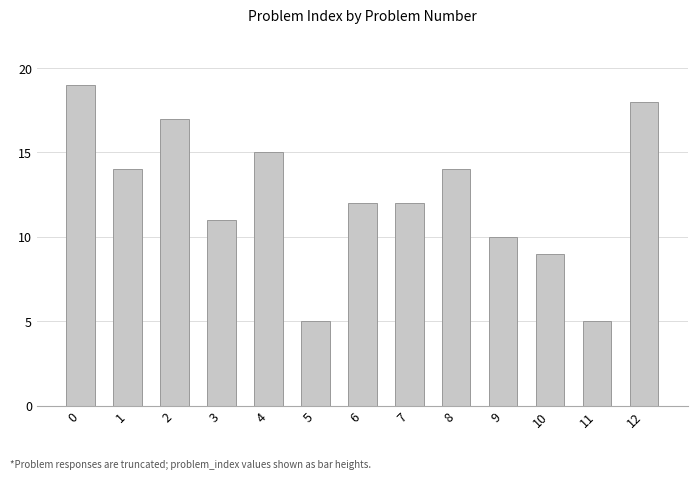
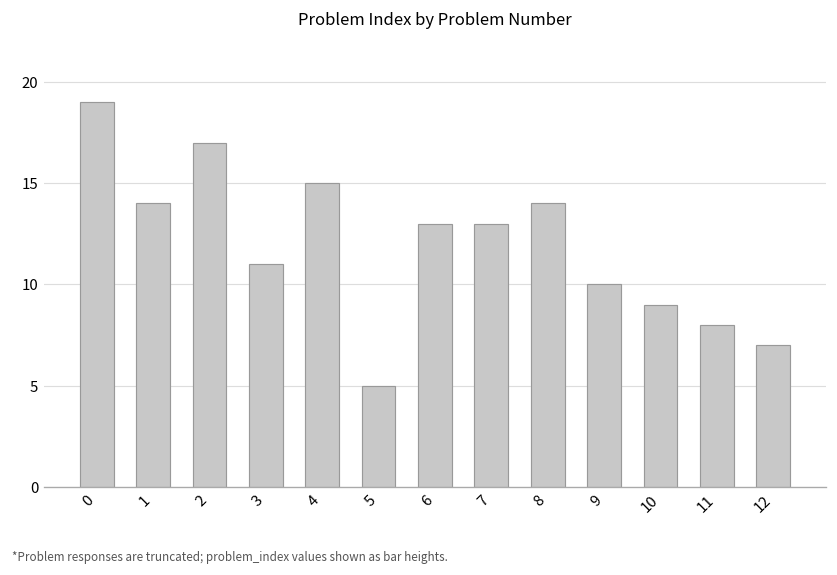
  {
    "0": 19,
    "1": 14,
    "2": 17,
    "3": 11,
    "4": 15,
    "5": 5,
-   "6": 12,
-   "7": 12,
+   "6": 13,
+   "7": 13,
    "8": 14,
    "9": 10,
    "10": 9,
-   "11": 5,
-   "12": 18
+   "11": 8,
+   "12": 7
  }
